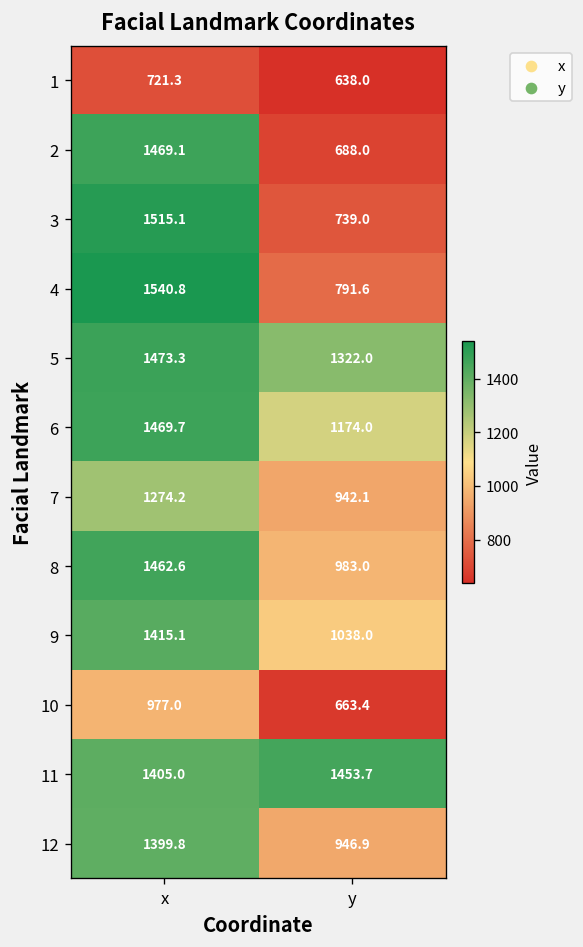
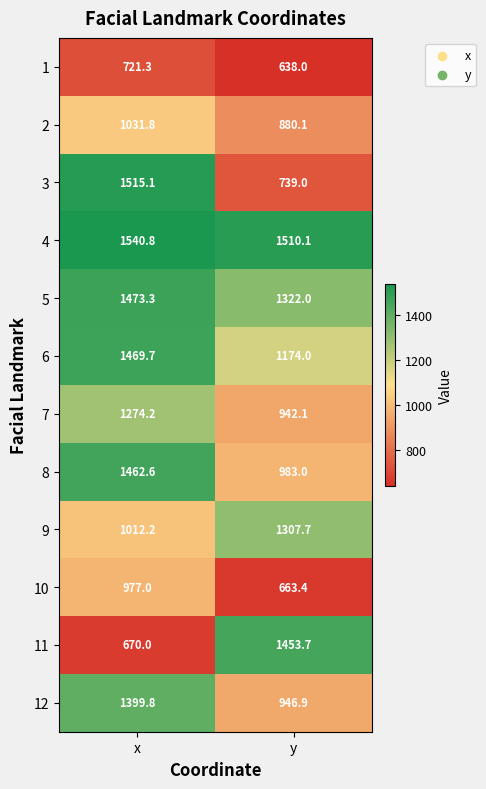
  {
    "1": {
      "x": 721.3,
      "y": 638.0
    },
    "2": {
-     "x": 1469.1,
-     "y": 688.0
+     "x": 1031.8,
+     "y": 880.1
    },
    "3": {
      "x": 1515.1,
      "y": 739.0
    },
    "4": {
      "x": 1540.8,
-     "y": 791.6
+     "y": 1510.1
    },
    "5": {
      "x": 1473.3,
      "y": 1322.0
    },
    "6": {
      "x": 1469.7,
      "y": 1174.0
    },
    "7": {
      "x": 1274.2,
      "y": 942.1
    },
    "8": {
      "x": 1462.6,
      "y": 983.0
    },
    "9": {
-     "x": 1415.1,
-     "y": 1038.0
+     "x": 1012.2,
+     "y": 1307.7
    },
    "10": {
      "x": 977.0,
      "y": 663.4
    },
    "11": {
-     "x": 1405.0,
+     "x": 670.0,
      "y": 1453.7
    },
    "12": {
      "x": 1399.8,
      "y": 946.9
    }
  }
